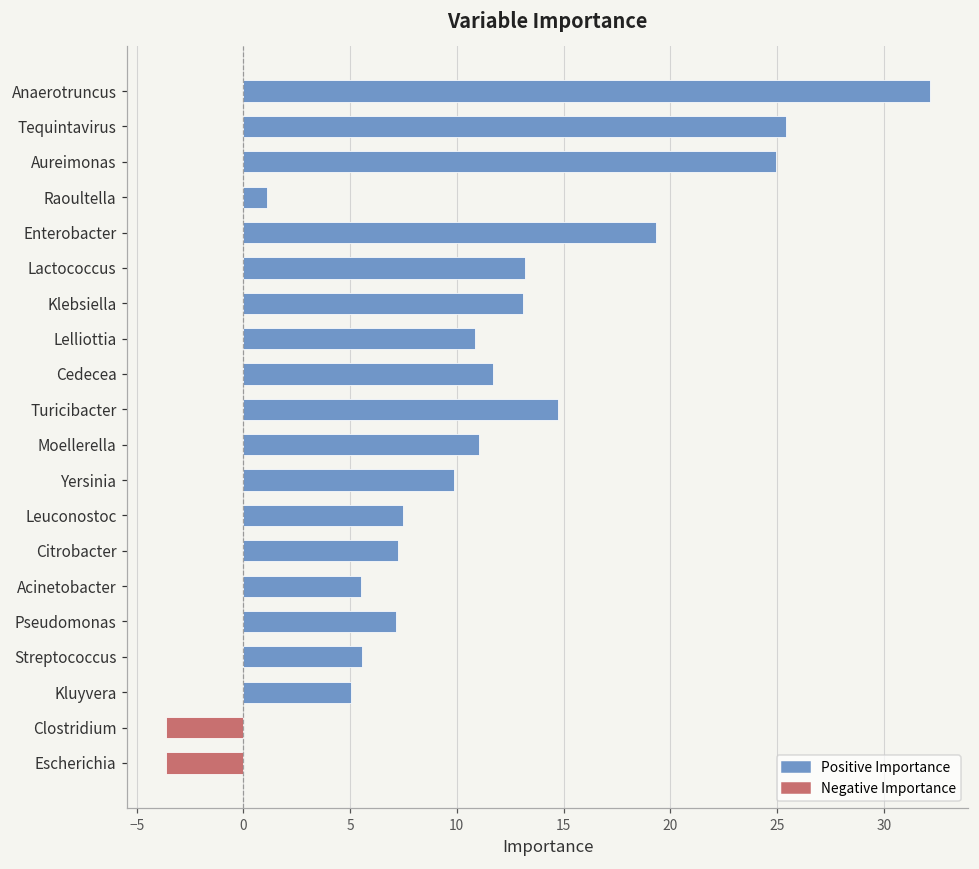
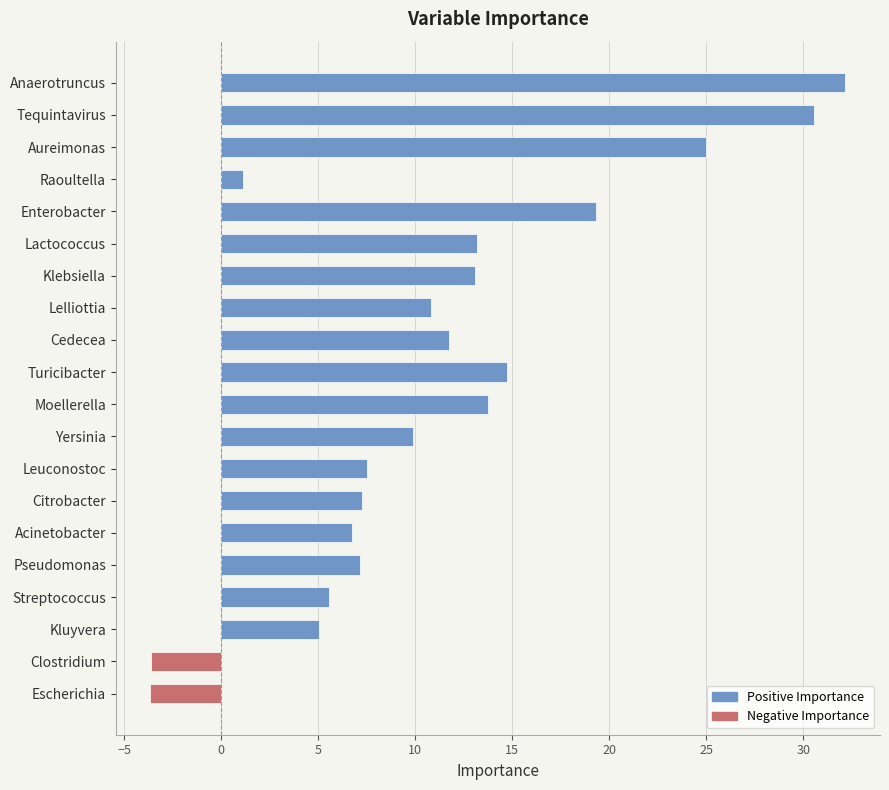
  {
    "Positive Importance": {
      "Anaerotruncus": 32.2,
-     "Tequintavirus": 25.4,
+     "Tequintavirus": 30.5,
      "Aureimonas": 25.0,
      "Raoultella": 1.1,
      "Enterobacter": 19.3,
      "Lactococcus": 13.2,
      "Klebsiella": 13.1,
      "Lelliottia": 10.8,
      "Cedecea": 11.7,
      "Turicibacter": 14.7,
-     "Moellerella": 11.1,
+     "Moellerella": 13.8,
      "Yersinia": 9.9,
      "Leuconostoc": 7.5,
      "Citrobacter": 7.2,
-     "Acinetobacter": 5.5,
+     "Acinetobacter": 6.7,
      "Pseudomonas": 7.1,
      "Streptococcus": 5.5,
      "Kluyvera": 5.1
    },
    "Negative Importance": {
      "Clostridium": -3.6,
      "Escherichia": -3.7
    }
  }
